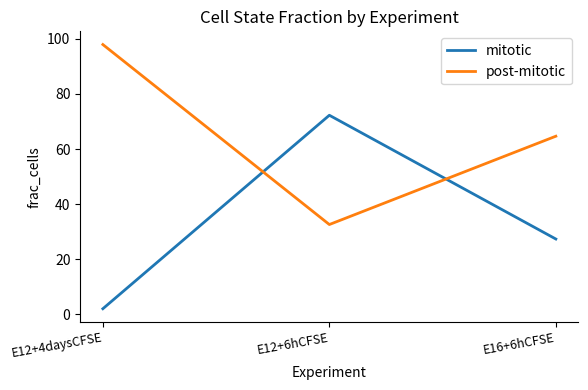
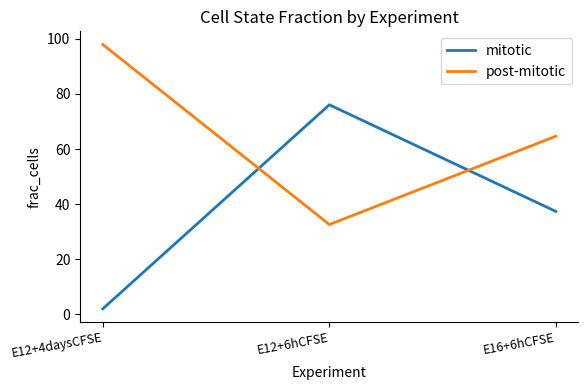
  {
    "mitotic": {
      "E12+4daysCFSE": 2,
-     "E12+6hCFSE": 72,
-     "E16+6hCFSE": 27
+     "E12+6hCFSE": 76,
+     "E16+6hCFSE": 37
    },
    "post-mitotic": {
      "E12+4daysCFSE": 98,
      "E12+6hCFSE": 33,
      "E16+6hCFSE": 65
    }
  }
